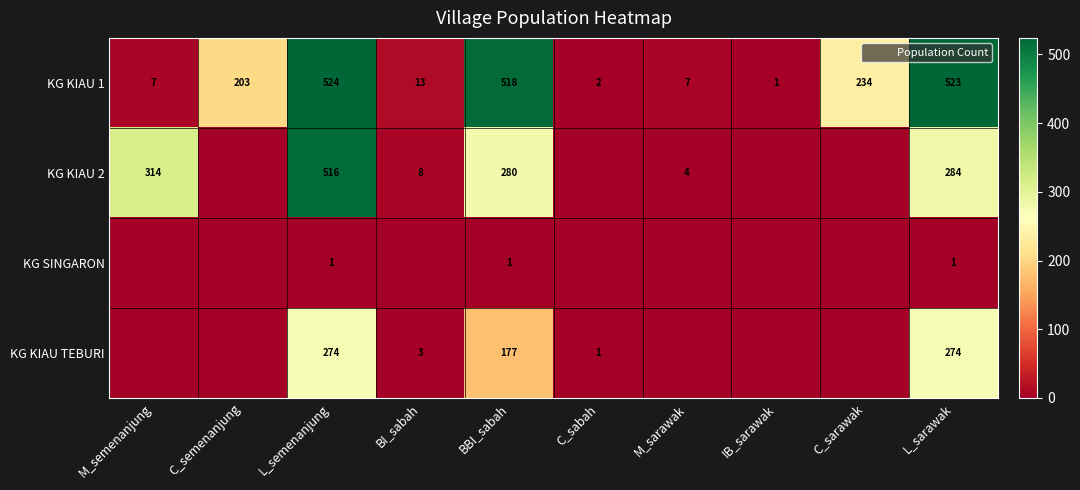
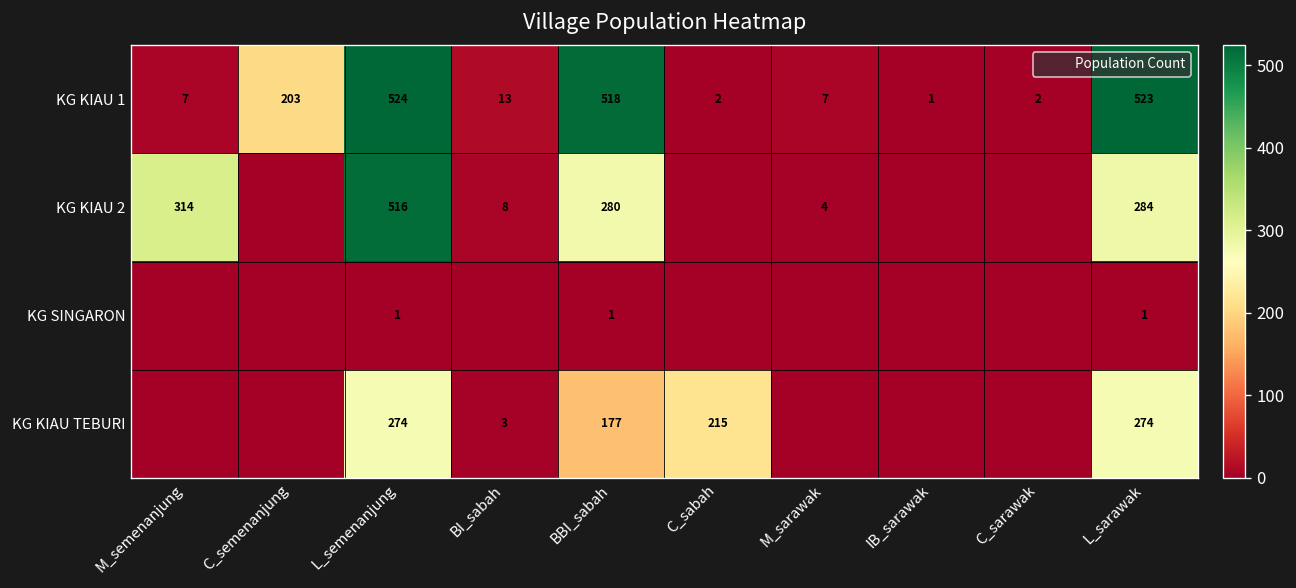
  {
    "KG KIAU 1": {
      "M_semenanjung": 7,
      "C_semenanjung": 203,
      "L_semenanjung": 524,
      "BI_sabah": 13,
      "BBI_sabah": 518,
      "C_sabah": 2,
      "M_sarawak": 7,
      "IB_sarawak": 1,
-     "C_sarawak": 234,
+     "C_sarawak": 2,
      "L_sarawak": 523
    },
    "KG KIAU 2": {
      "M_semenanjung": 314,
      "L_semenanjung": 516,
      "BI_sabah": 8,
      "BBI_sabah": 280,
      "M_sarawak": 4,
      "L_sarawak": 284
    },
    "KG SINGARON": {
      "L_semenanjung": 1,
      "BBI_sabah": 1,
      "L_sarawak": 1
    },
    "KG KIAU TEBURI": {
      "L_semenanjung": 274,
      "BI_sabah": 3,
      "BBI_sabah": 177,
-     "C_sabah": 1,
+     "C_sabah": 215,
      "L_sarawak": 274
    }
  }
